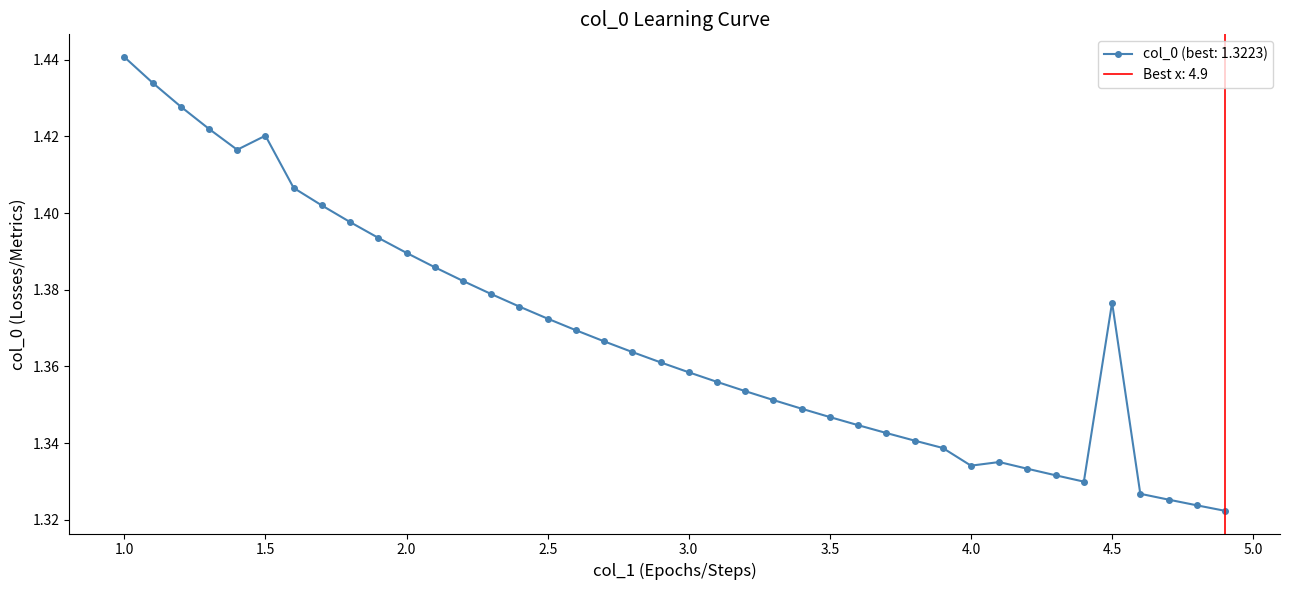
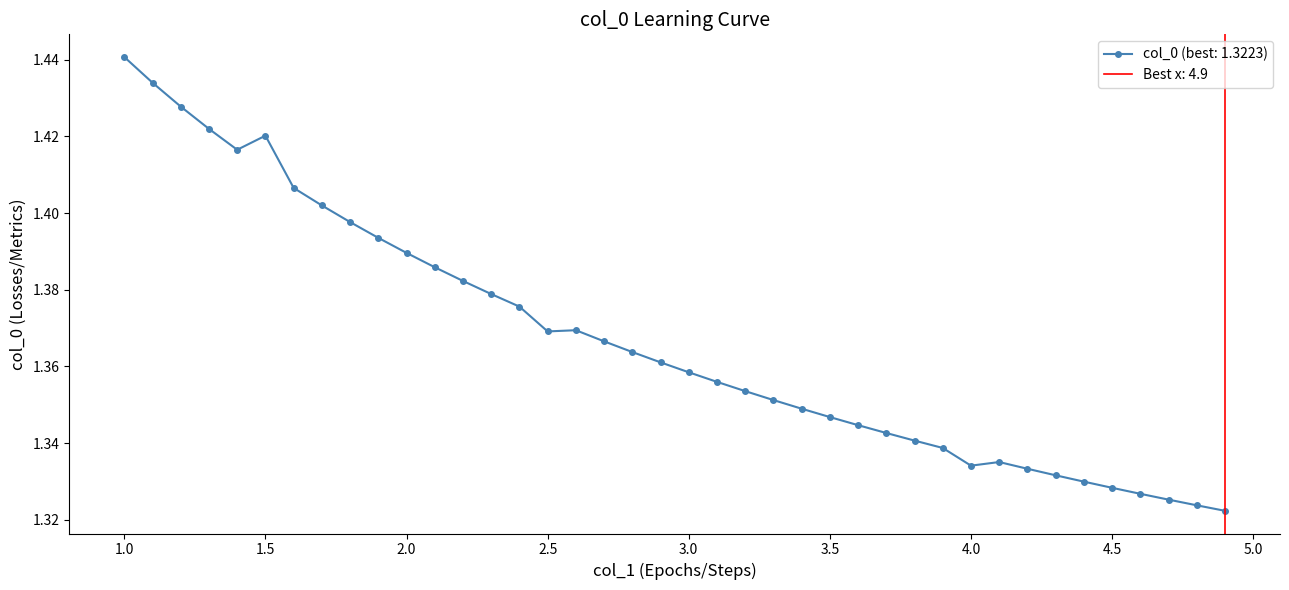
  {
    "1.0": 1.441,
    "1.5": 1.420,
    "2.0": 1.390,
-   "2.5": 1.372,
+   "2.5": 1.369,
    "3.0": 1.358,
    "3.5": 1.347,
    "4.0": 1.334,
-   "4.5": 1.377
+   "4.5": 1.328
  }
